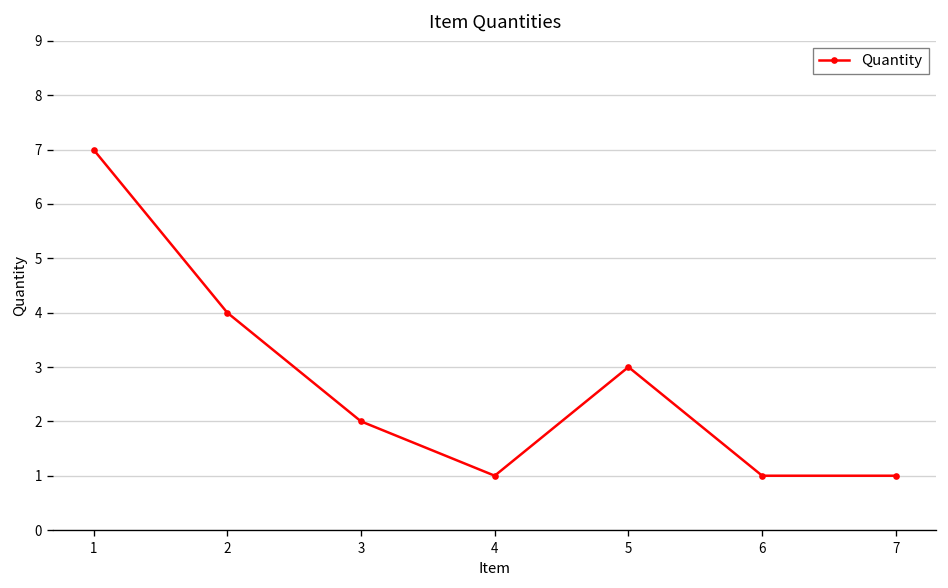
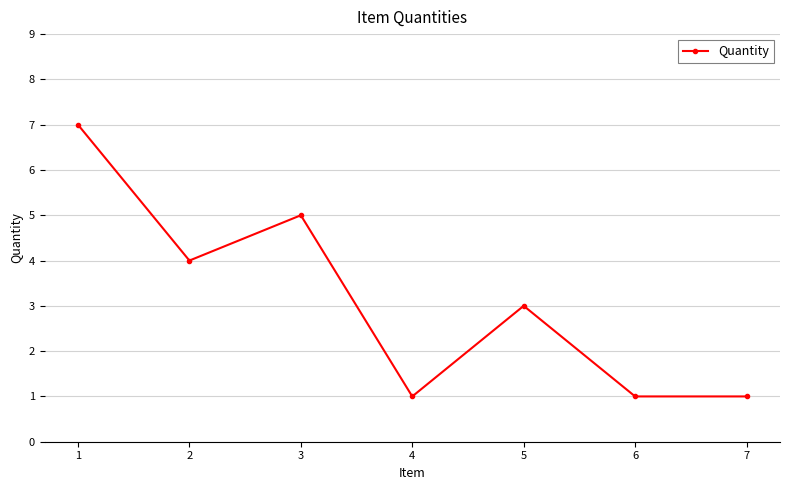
  {
    "1": 7,
    "2": 4,
-   "3": 2,
+   "3": 5,
    "4": 1,
    "5": 3,
    "6": 1,
    "7": 1
  }
